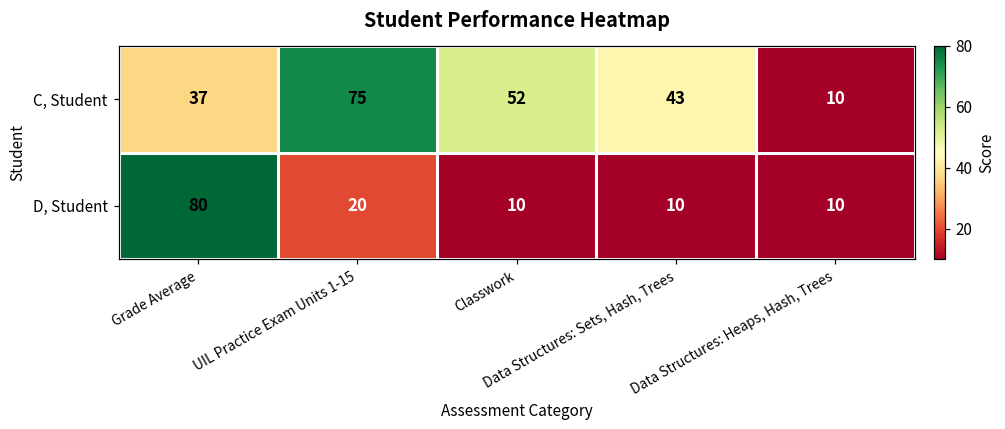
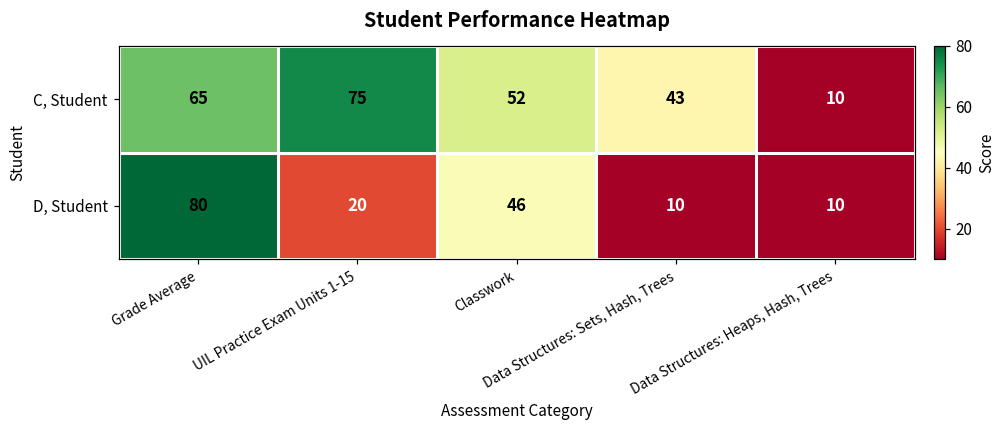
  {
    "C, Student": {
-     "Grade Average": 37,
+     "Grade Average": 65,
      "UIL Practice Exam Units 1-15": 75,
      "Classwork": 52,
      "Data Structures: Sets, Hash, Trees": 43,
      "Data Structures: Heaps, Hash, Trees": 10
    },
    "D, Student": {
      "Grade Average": 80,
      "UIL Practice Exam Units 1-15": 20,
-     "Classwork": 10,
+     "Classwork": 46,
      "Data Structures: Sets, Hash, Trees": 10,
      "Data Structures: Heaps, Hash, Trees": 10
    }
  }
